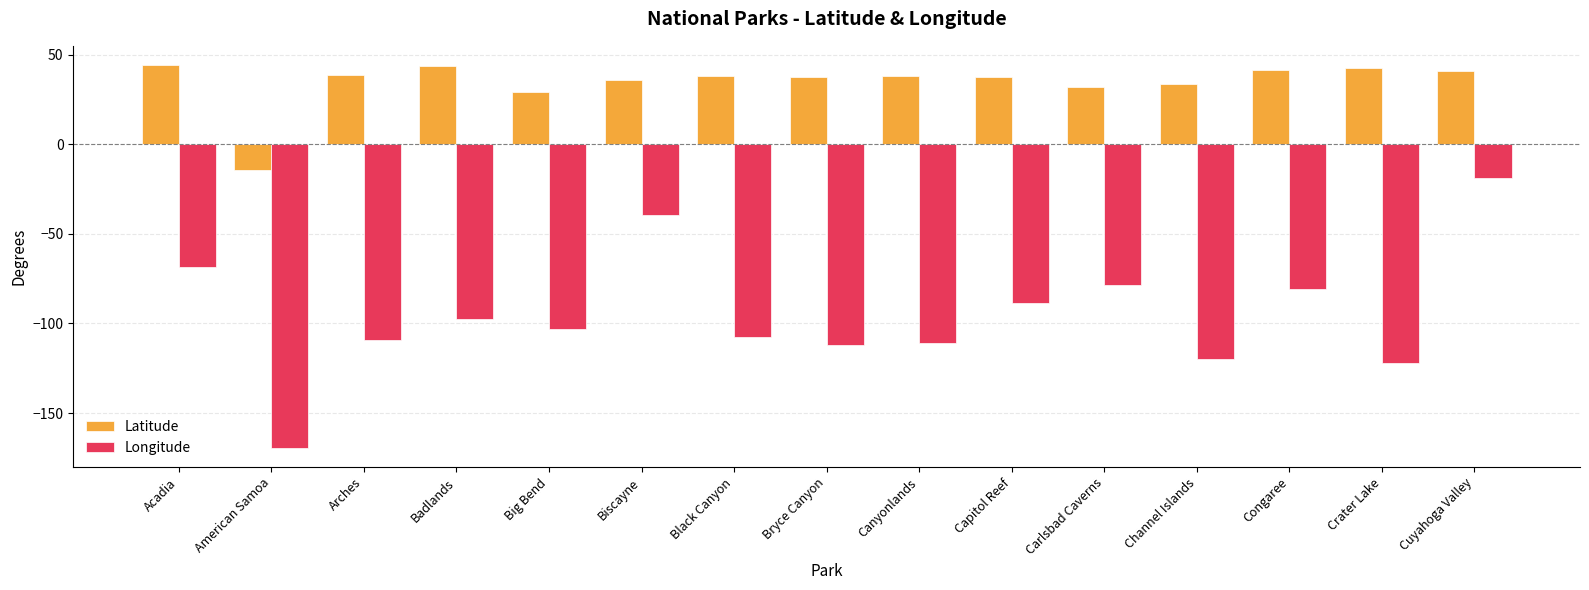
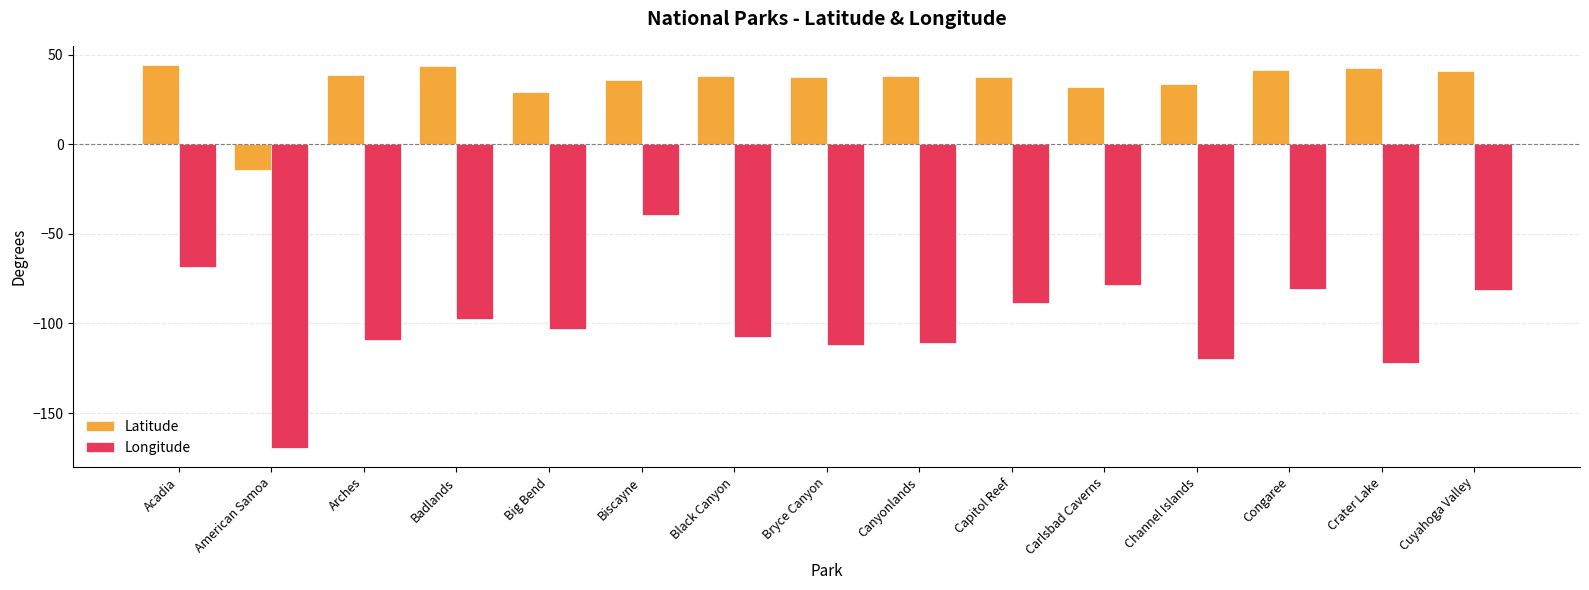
  {
    "Latitude": {
      "Acadia": 44,
      "American Samoa": -14,
      "Arches": 39,
      "Badlands": 44,
      "Big Bend": 29,
      "Biscayne": 36,
      "Black Canyon": 38,
      "Bryce Canyon": 38,
      "Canyonlands": 38,
      "Capitol Reef": 38,
      "Carlsbad Caverns": 32,
      "Channel Islands": 34,
      "Congaree": 41,
      "Crater Lake": 43,
      "Cuyahoga Valley": 41
    },
    "Longitude": {
      "Acadia": -68,
      "American Samoa": -169,
      "Arches": -109,
      "Badlands": -98,
      "Big Bend": -103,
      "Biscayne": -39,
      "Black Canyon": -108,
      "Bryce Canyon": -112,
      "Canyonlands": -111,
      "Capitol Reef": -89,
      "Carlsbad Caverns": -79,
      "Channel Islands": -120,
      "Congaree": -81,
      "Crater Lake": -122,
-     "Cuyahoga Valley": -19
+     "Cuyahoga Valley": -82
    }
  }
